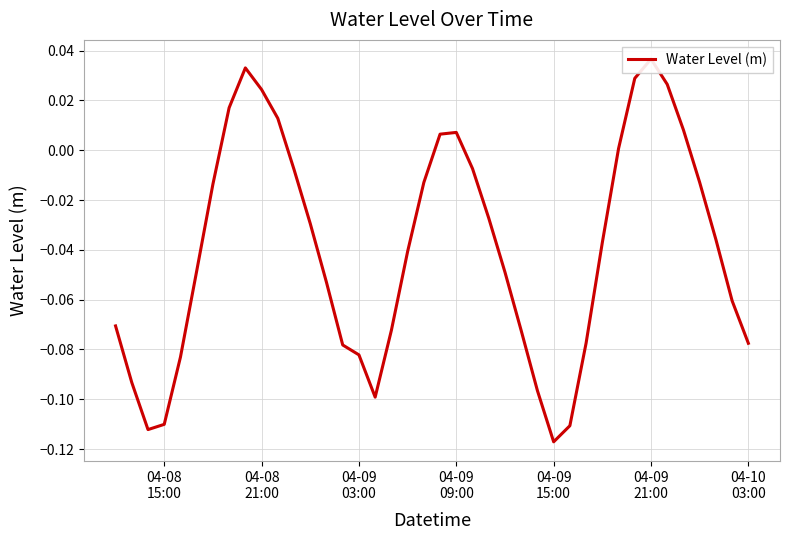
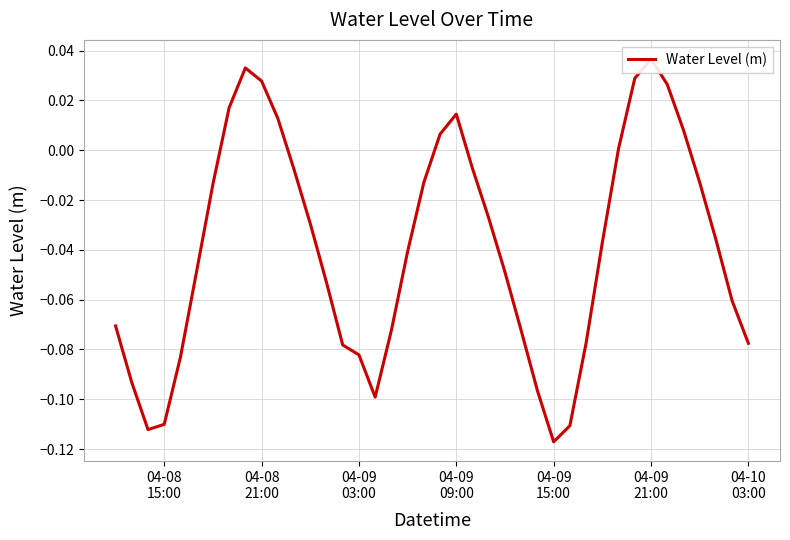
  {
    "04-08 15:00": -0.110,
-   "04-08 21:00": 0.024,
+   "04-08 21:00": 0.028,
    "04-09 03:00": -0.082,
-   "04-09 09:00": 0.007,
+   "04-09 09:00": 0.015,
    "04-09 15:00": -0.117,
    "04-10 03:00": -0.078
  }
